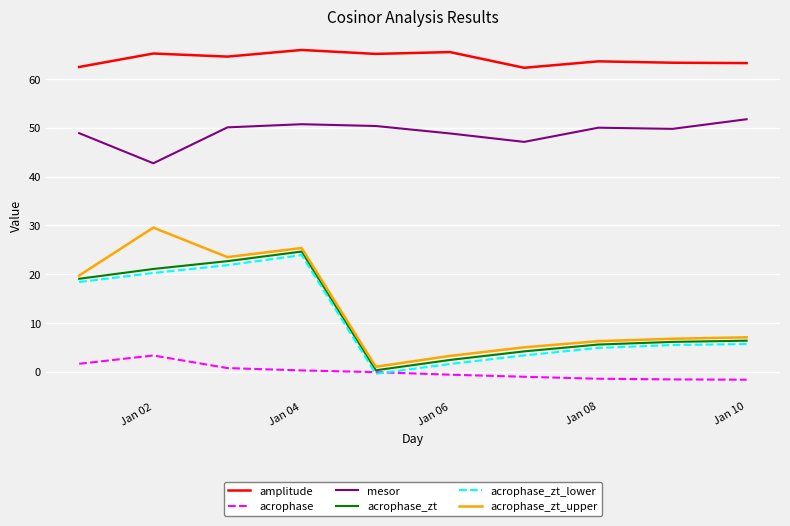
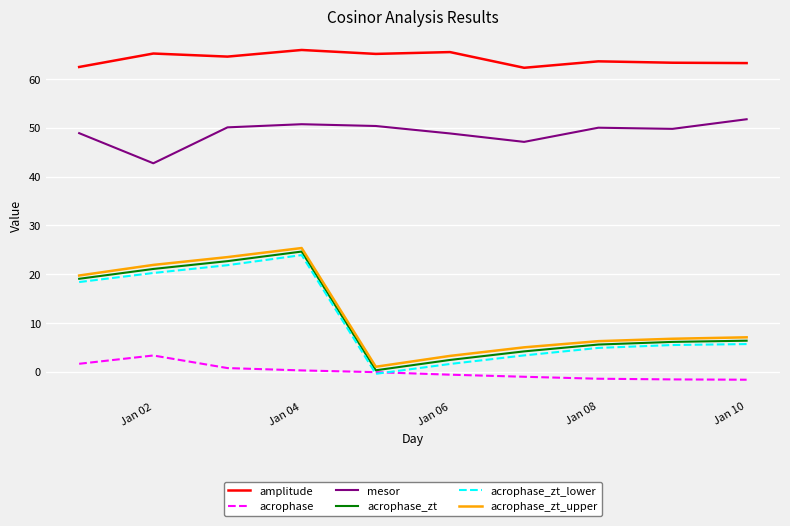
  {
    "amplitude": {
      "Jan 02": 65,
      "Jan 04": 66,
      "Jan 06": 65,
      "Jan 08": 64,
      "Jan 10": 63
    },
    "acrophase": {
      "Jan 02": 3,
      "Jan 04": 0,
      "Jan 06": -1,
      "Jan 08": -1,
      "Jan 10": -2
    },
    "mesor": {
      "Jan 02": 43,
      "Jan 04": 51,
      "Jan 06": 49,
      "Jan 08": 50,
      "Jan 10": 52
    },
    "acrophase_zt": {
      "Jan 02": 21,
      "Jan 04": 25,
      "Jan 06": 2,
      "Jan 08": 6,
      "Jan 10": 6
    },
    "acrophase_zt_lower": {
      "Jan 02": 20,
      "Jan 04": 24,
      "Jan 06": 2,
      "Jan 08": 5,
      "Jan 10": 6
    },
    "acrophase_zt_upper": {
-     "Jan 02": 30,
+     "Jan 02": 22,
      "Jan 04": 25,
      "Jan 06": 3,
      "Jan 08": 6,
      "Jan 10": 7
    }
  }
